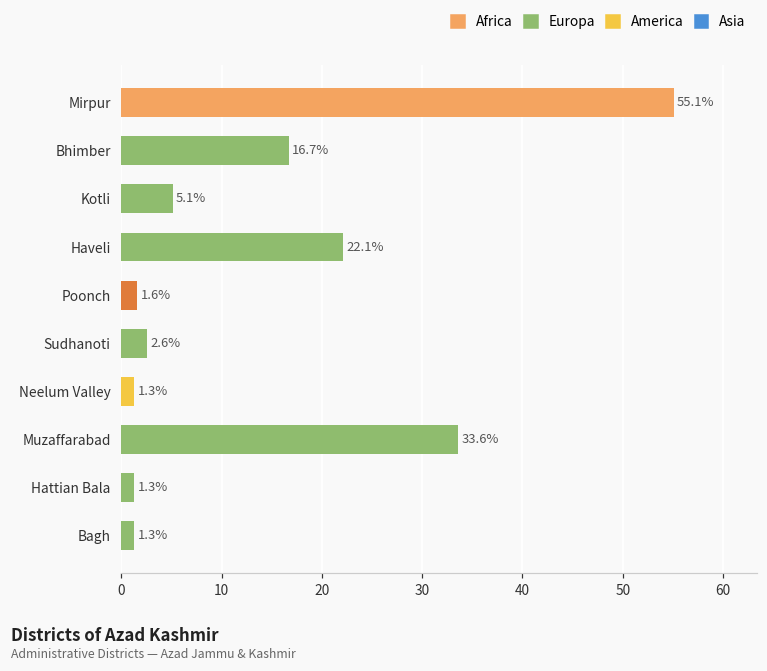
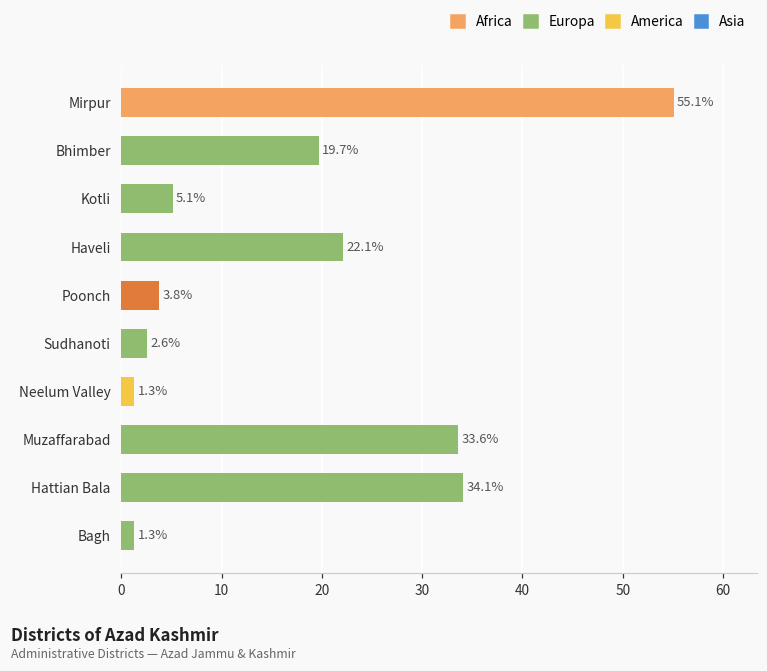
  {
    "Mirpur": "55.1%",
-   "Bhimber": "16.7%",
+   "Bhimber": "19.7%",
    "Kotli": "5.1%",
    "Haveli": "22.1%",
-   "Poonch": "1.6%",
+   "Poonch": "3.8%",
    "Sudhanoti": "2.6%",
    "Neelum Valley": "1.3%",
    "Muzaffarabad": "33.6%",
-   "Hattian Bala": "1.3%",
+   "Hattian Bala": "34.1%",
    "Bagh": "1.3%"
  }
